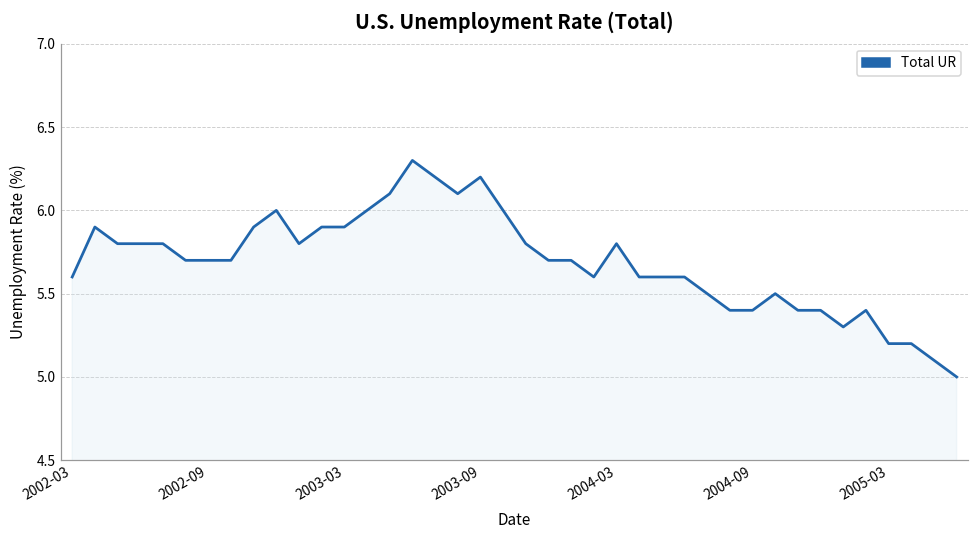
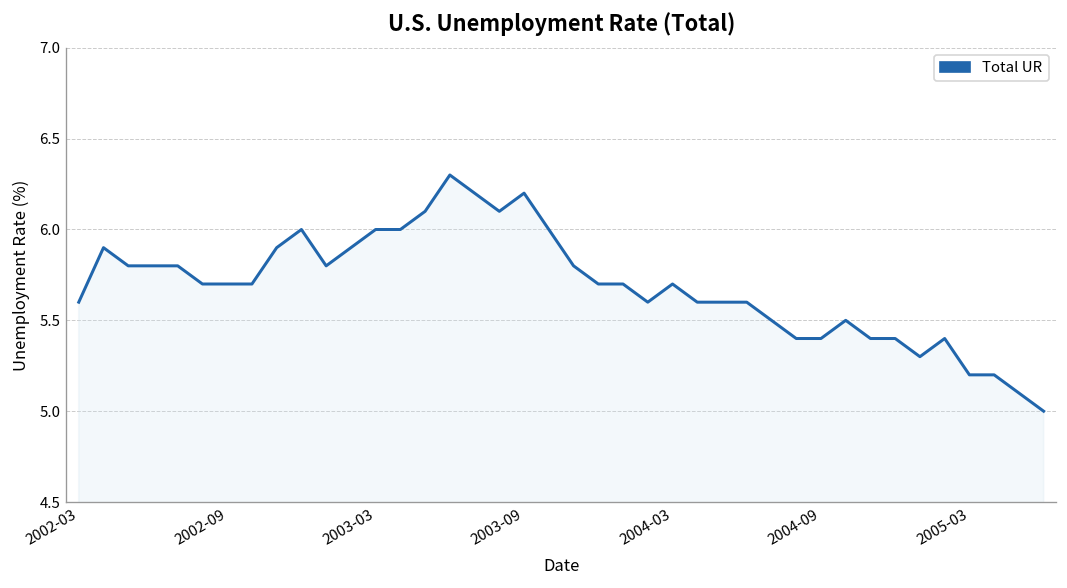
  {
    "2002-03": 5.6,
    "2002-09": 5.7,
-   "2003-03": 5.9,
+   "2003-03": 6.0,
    "2003-09": 6.2,
-   "2004-03": 5.8,
+   "2004-03": 5.7,
    "2004-09": 5.4,
    "2005-03": 5.2
  }
